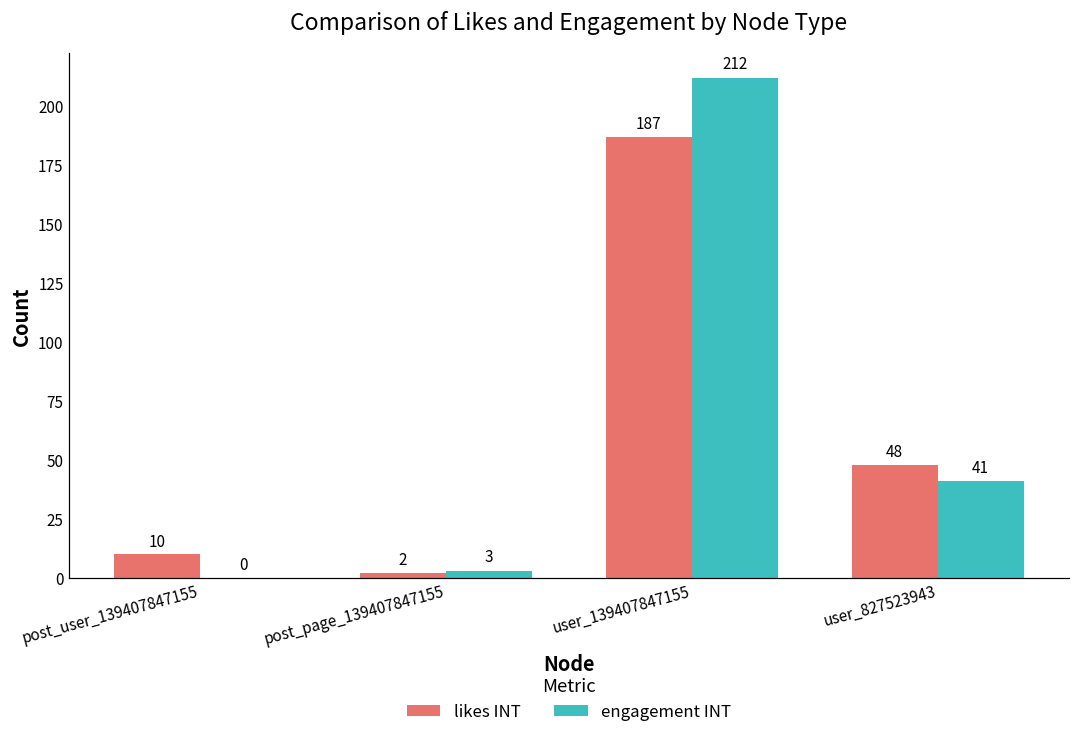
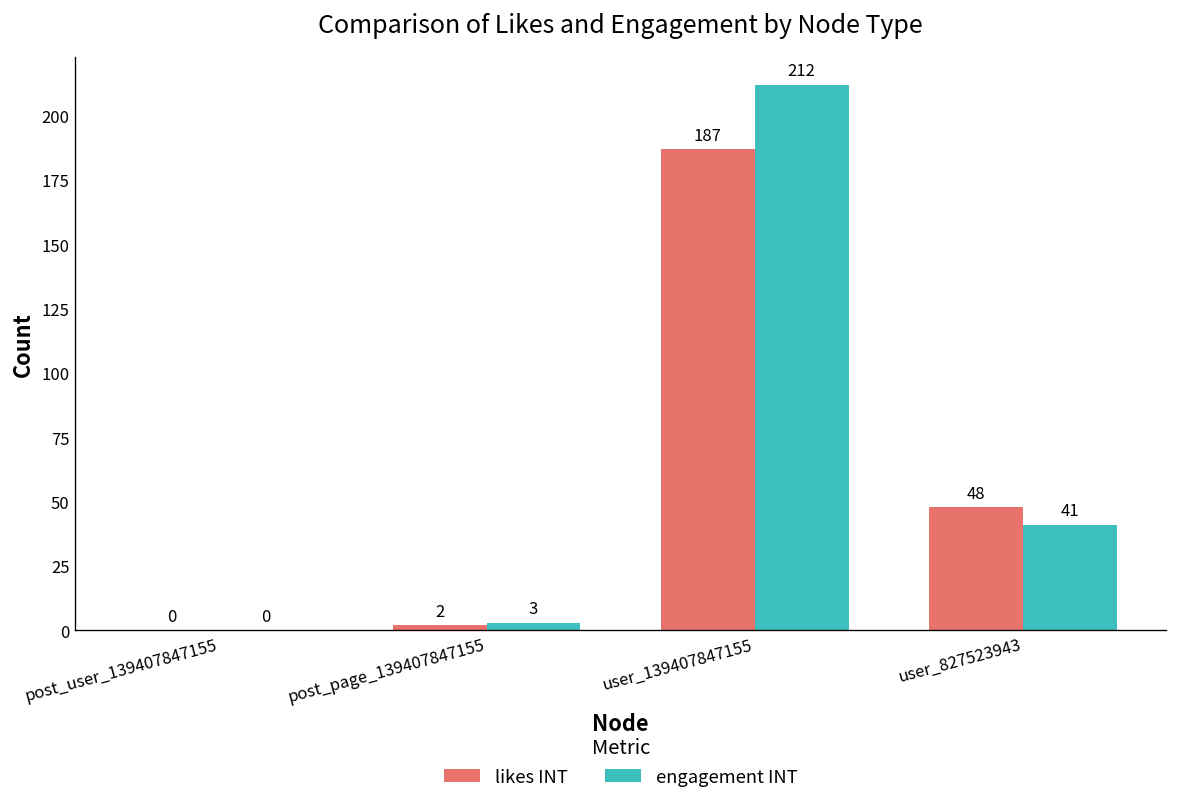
  {
    "likes INT": {
-     "post_user_139407847155": 10,
+     "post_user_139407847155": 0,
      "post_page_139407847155": 2,
      "user_139407847155": 187,
      "user_827523943": 48
    },
    "engagement INT": {
      "post_user_139407847155": 0,
      "post_page_139407847155": 3,
      "user_139407847155": 212,
      "user_827523943": 41
    }
  }
